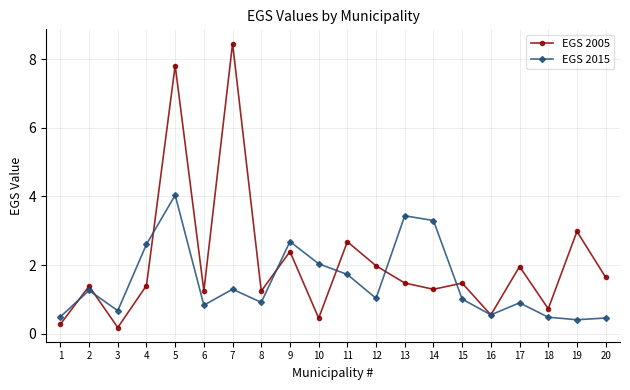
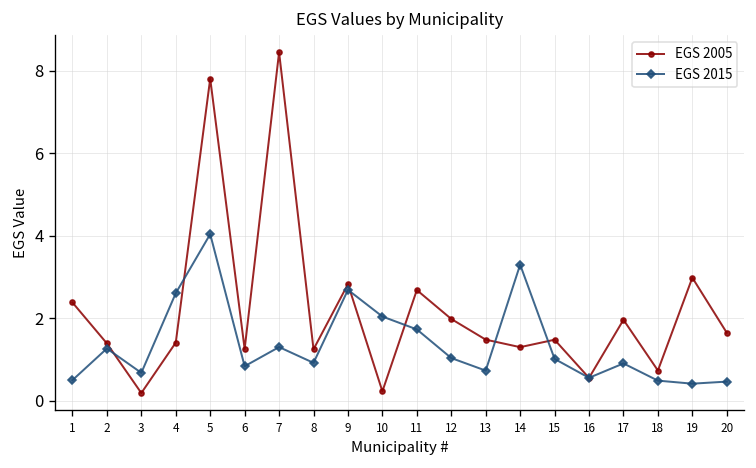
  {
    "EGS 2005": {
-     "1": 0.3,
+     "1": 2.4,
      "2": 1.4,
      "3": 0.2,
      "4": 1.4,
      "5": 7.8,
      "6": 1.3,
      "7": 8.5,
      "8": 1.2,
-     "9": 2.4,
-     "10": 0.5,
+     "9": 2.8,
+     "10": 0.2,
      "11": 2.7,
      "12": 2.0,
      "13": 1.5,
      "14": 1.3,
      "15": 1.5,
      "17": 2.0,
      "18": 0.7,
      "19": 3.0,
      "20": 1.6
    },
    "EGS 2015": {
      "1": 0.5,
      "2": 1.3,
      "3": 0.7,
      "4": 2.6,
      "5": 4.0,
      "6": 0.8,
      "7": 1.3,
      "8": 0.9,
      "9": 2.7,
      "10": 2.0,
      "11": 1.7,
      "12": 1.0,
-     "13": 3.4,
+     "13": 0.7,
      "14": 3.3,
      "15": 1.0,
      "17": 0.9,
      "18": 0.5,
      "19": 0.4,
      "20": 0.5
    }
  }
